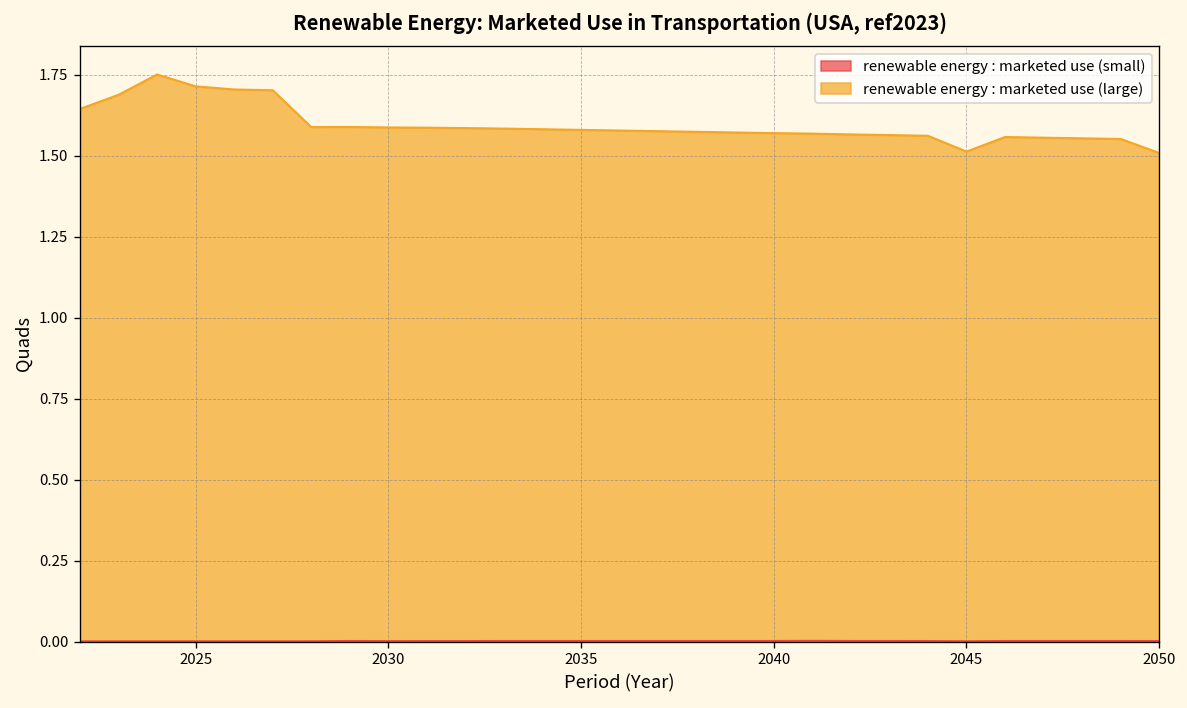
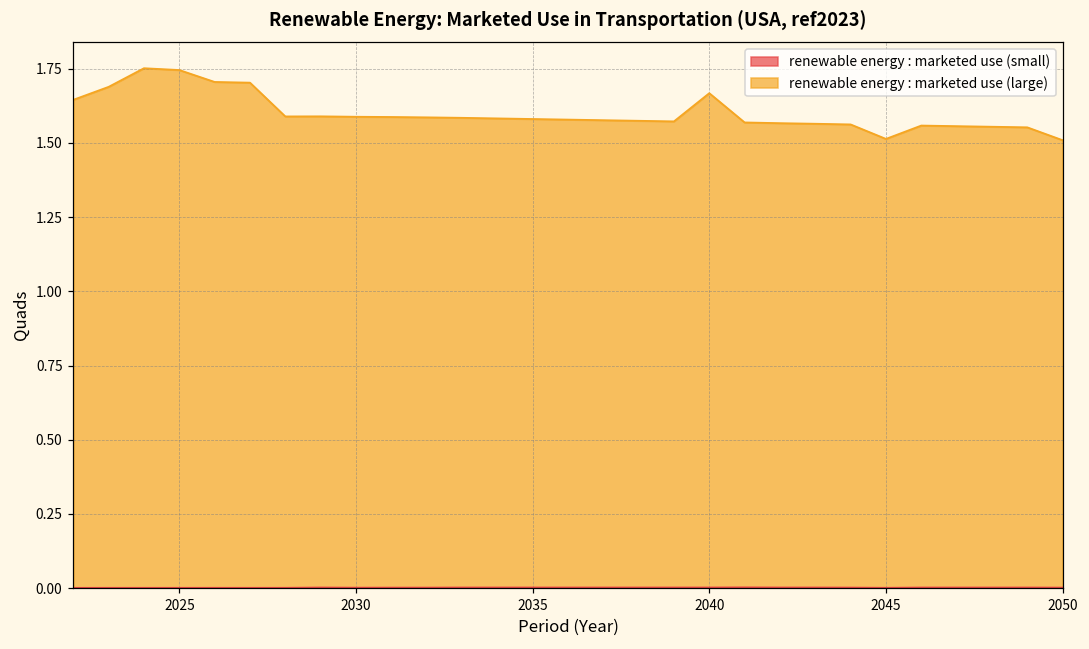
  {
    "renewable energy : marketed use (small)": {
      "2025": 0.00,
      "2030": 0.00,
      "2035": 0.00,
      "2040": 0.00,
      "2045": 0.00,
      "2050": 0.00
    },
    "renewable energy : marketed use (large)": {
-     "2025": 1.71,
+     "2025": 1.74,
      "2030": 1.59,
      "2035": 1.58,
-     "2040": 1.57,
+     "2040": 1.67,
      "2045": 1.51,
      "2050": 1.51
    }
  }
